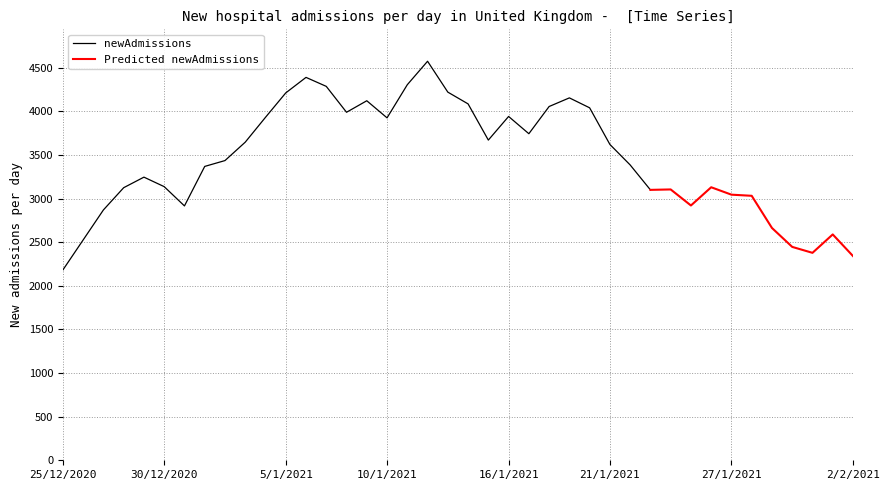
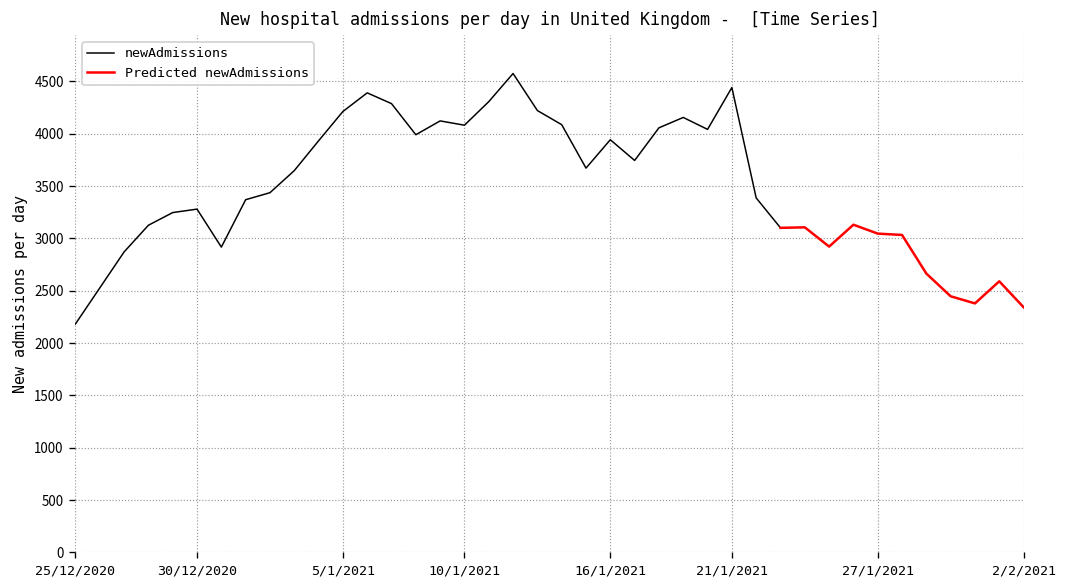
  {
    "newAdmissions": {
      "25/12/2020": 2200,
-     "30/12/2020": 3100,
+     "30/12/2020": 3300,
      "5/1/2021": 4200,
-     "10/1/2021": 3900,
+     "10/1/2021": 4100,
      "16/1/2021": 3900,
-     "21/1/2021": 3600
+     "21/1/2021": 4400
    },
    "Predicted newAdmissions": {
      "27/1/2021": 3000,
      "2/2/2021": 2300
    }
  }
